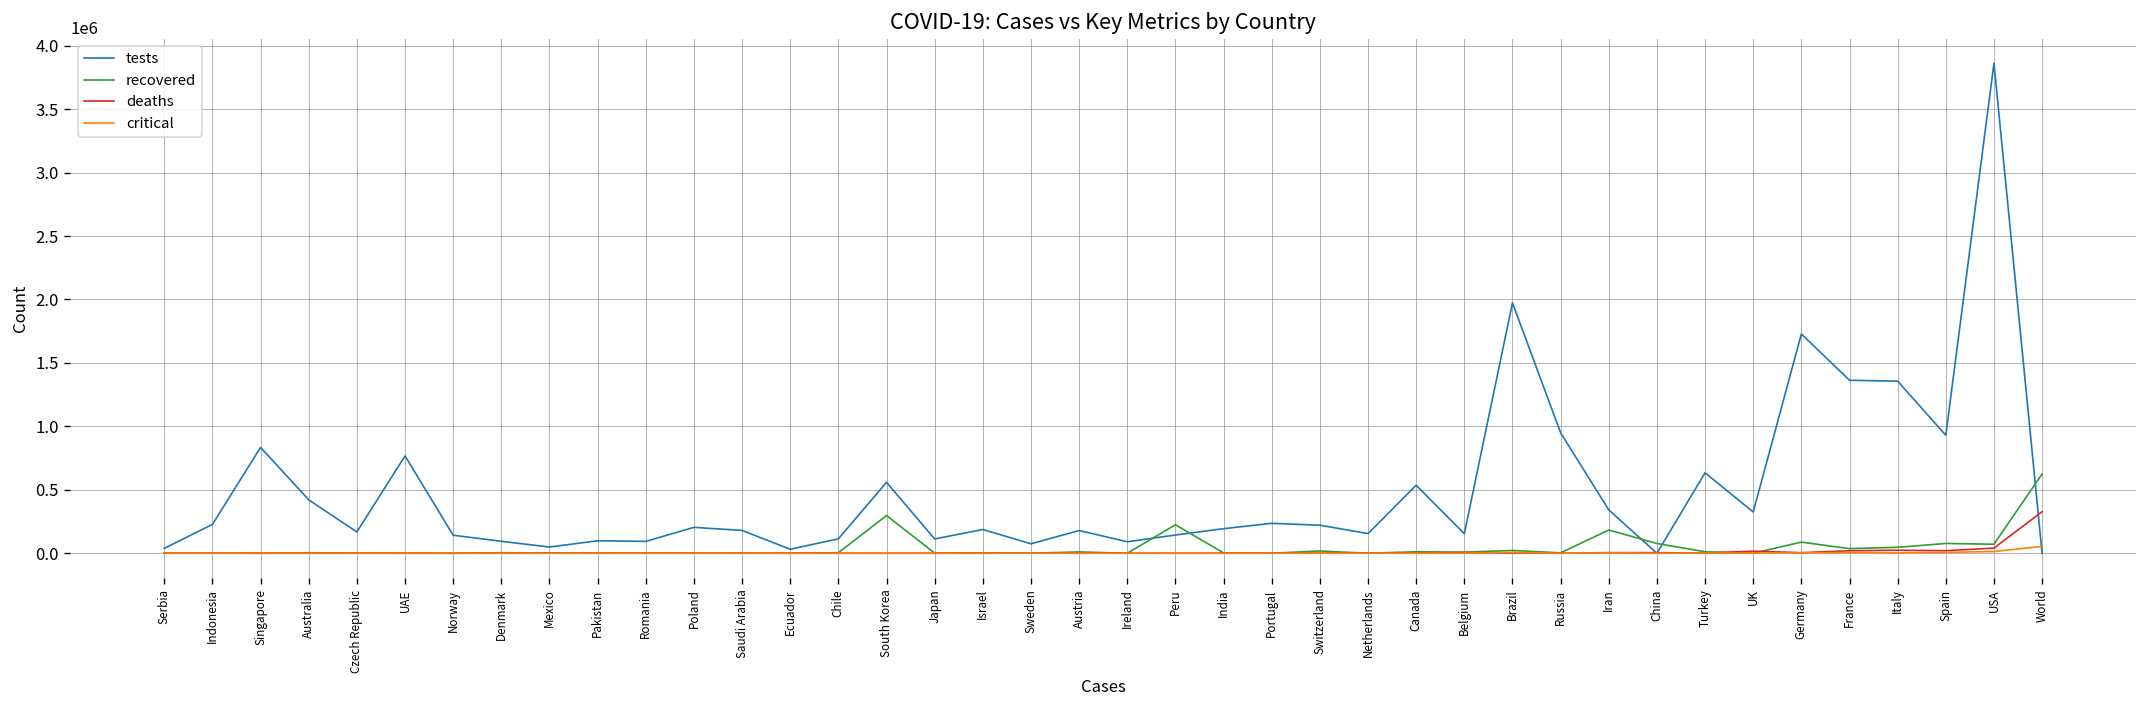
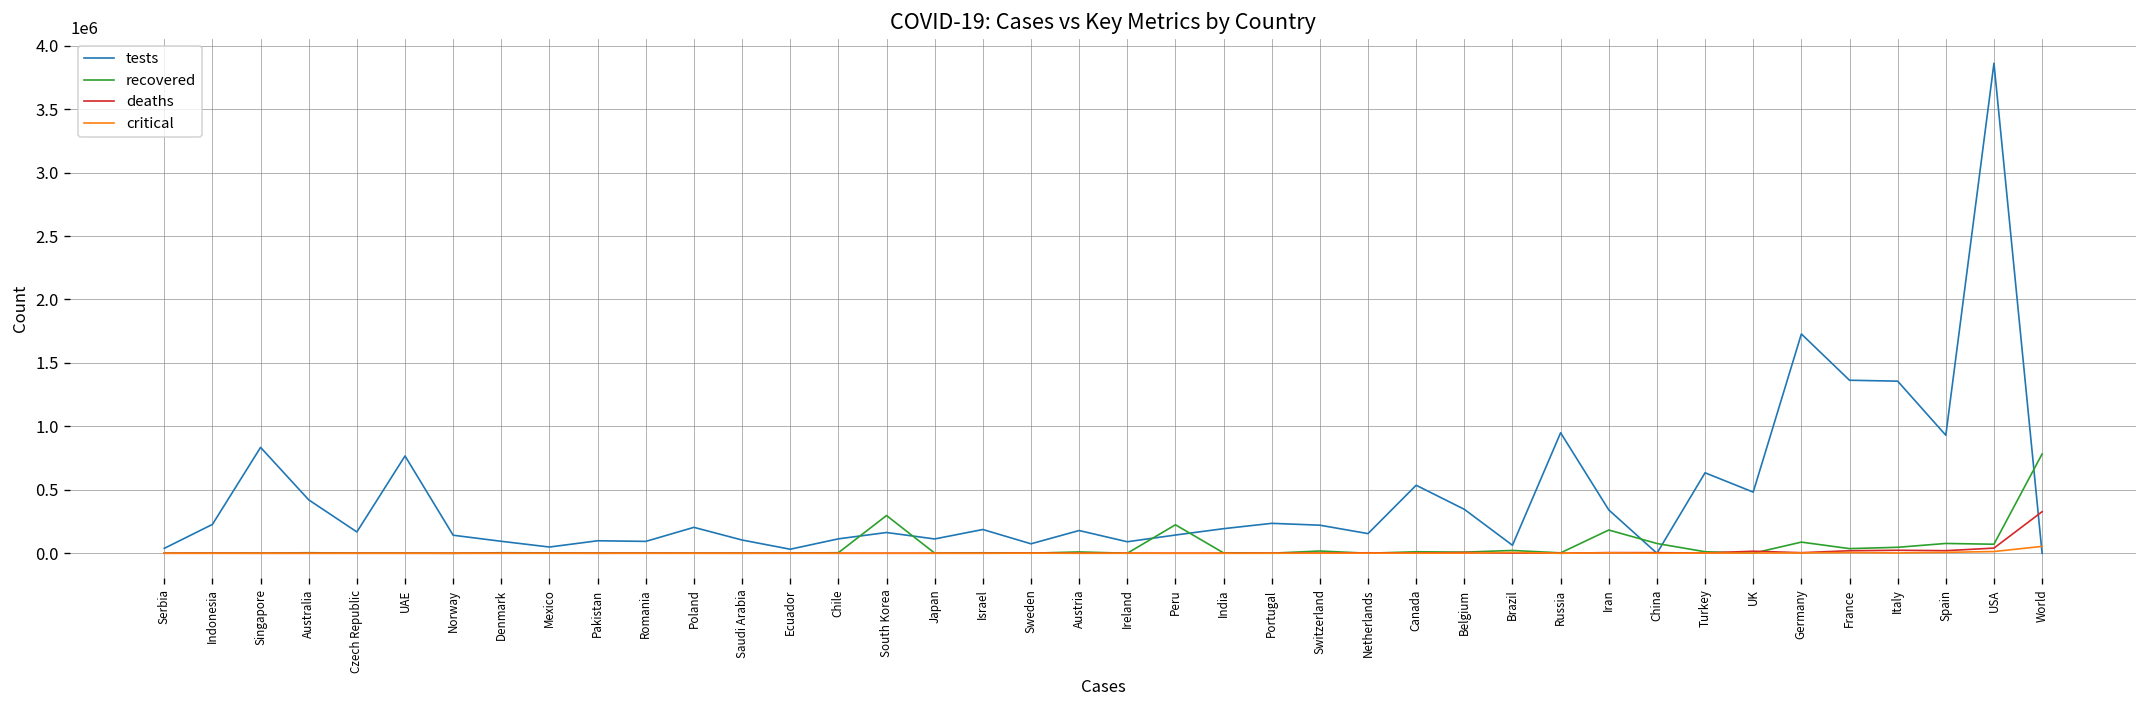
  {
    "tests": {
      "Serbia": 40000,
      "Indonesia": 230000,
      "Singapore": 830000,
      "Australia": 420000,
      "Czech Republic": 170000,
      "UAE": 770000,
      "Norway": 140000,
      "Denmark": 90000,
      "Mexico": 50000,
      "Pakistan": 100000,
      "Romania": 90000,
      "Poland": 200000,
-     "Saudi Arabia": 180000,
+     "Saudi Arabia": 100000,
      "Ecuador": 30000,
      "Chile": 110000,
-     "South Korea": 560000,
+     "South Korea": 160000,
      "Japan": 110000,
      "Israel": 190000,
      "Sweden": 70000,
      "Austria": 180000,
      "Ireland": 90000,
      "Peru": 140000,
      "India": 190000,
      "Portugal": 240000,
      "Switzerland": 220000,
      "Netherlands": 150000,
      "Canada": 540000,
-     "Belgium": 150000,
-     "Brazil": 1970000,
+     "Belgium": 350000,
+     "Brazil": 60000,
      "Russia": 950000,
      "Iran": 340000,
      "Turkey": 630000,
-     "UK": 330000,
+     "UK": 480000,
      "Germany": 1730000,
      "France": 1360000,
      "Italy": 1360000,
      "Spain": 930000,
      "USA": 3860000,
      "World": 0
    },
    "recovered": {
      "South Korea": 300000,
      "Peru": 220000,
      "Iran": 180000,
      "China": 80000,
      "Germany": 90000,
      "Spain": 80000,
      "USA": 70000,
-     "World": 630000
+     "World": 780000
    },
    "deaths": {
      "USA": 40000,
      "World": 330000
    },
    "critical": {
      "USA": 10000,
      "World": 50000
    }
  }
